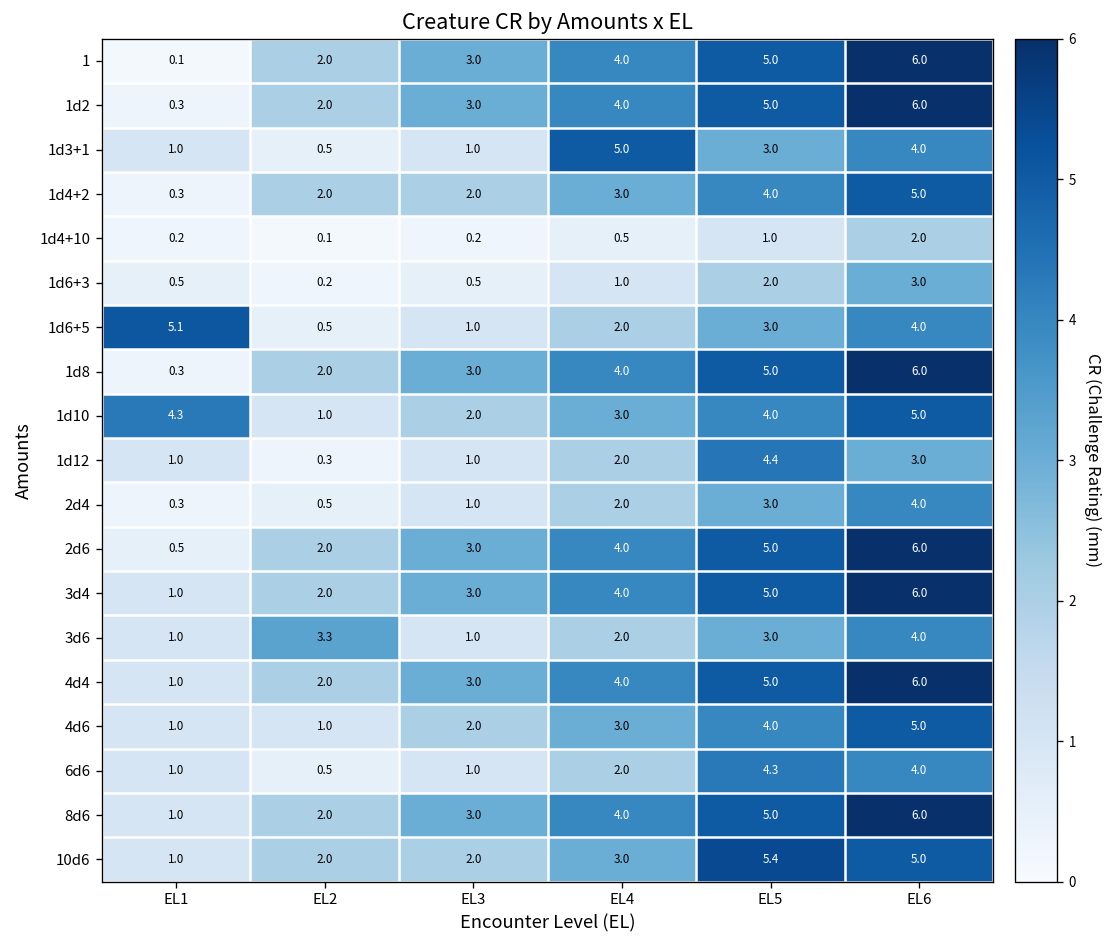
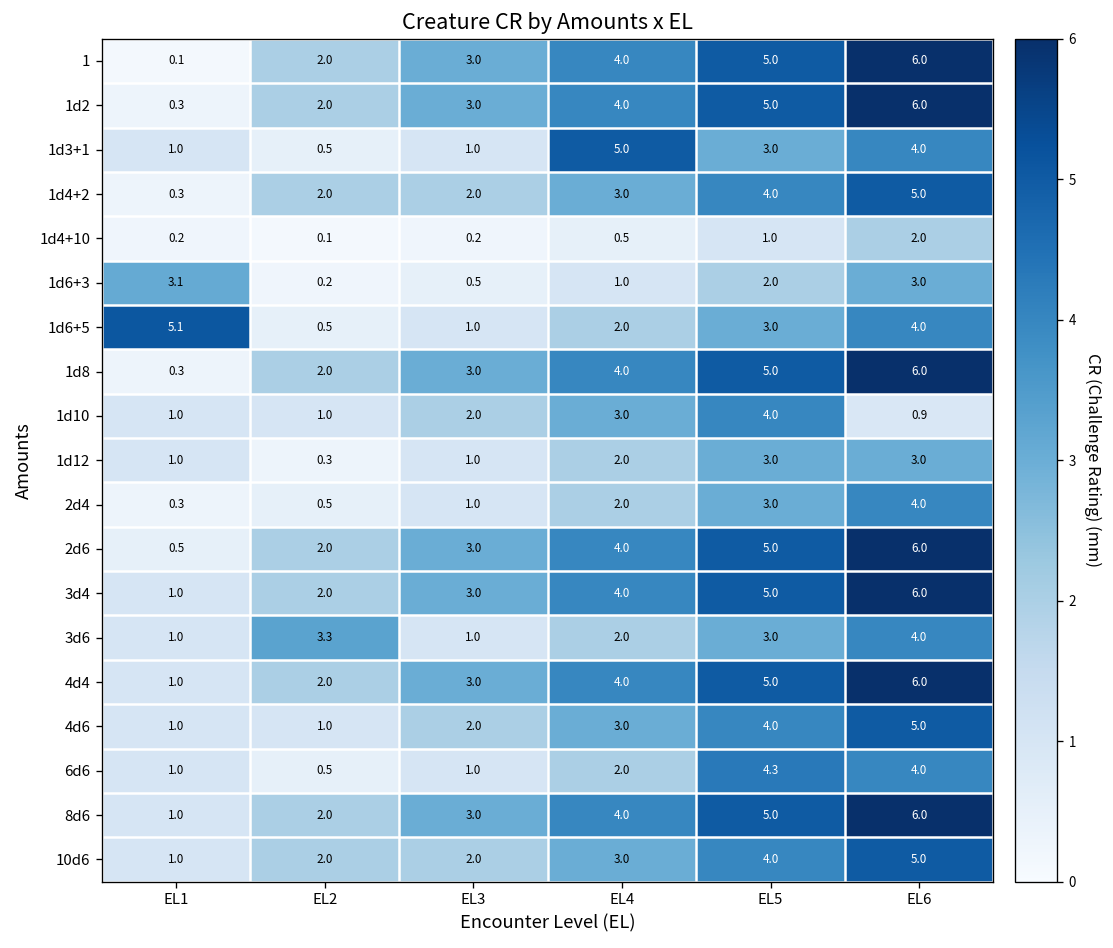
  {
    "1": {
      "EL1": 0.1,
      "EL2": 2.0,
      "EL3": 3.0,
      "EL4": 4.0,
      "EL5": 5.0,
      "EL6": 6.0
    },
    "1d2": {
      "EL1": 0.3,
      "EL2": 2.0,
      "EL3": 3.0,
      "EL4": 4.0,
      "EL5": 5.0,
      "EL6": 6.0
    },
    "1d3+1": {
      "EL1": 1.0,
      "EL2": 0.5,
      "EL3": 1.0,
      "EL4": 5.0,
      "EL5": 3.0,
      "EL6": 4.0
    },
    "1d4+2": {
      "EL1": 0.3,
      "EL2": 2.0,
      "EL3": 2.0,
      "EL4": 3.0,
      "EL5": 4.0,
      "EL6": 5.0
    },
    "1d4+10": {
      "EL1": 0.2,
      "EL2": 0.1,
      "EL3": 0.2,
      "EL4": 0.5,
      "EL5": 1.0,
      "EL6": 2.0
    },
    "1d6+3": {
-     "EL1": 0.5,
+     "EL1": 3.1,
      "EL2": 0.2,
      "EL3": 0.5,
      "EL4": 1.0,
      "EL5": 2.0,
      "EL6": 3.0
    },
    "1d6+5": {
      "EL1": 5.1,
      "EL2": 0.5,
      "EL3": 1.0,
      "EL4": 2.0,
      "EL5": 3.0,
      "EL6": 4.0
    },
    "1d8": {
      "EL1": 0.3,
      "EL2": 2.0,
      "EL3": 3.0,
      "EL4": 4.0,
      "EL5": 5.0,
      "EL6": 6.0
    },
    "1d10": {
-     "EL1": 4.3,
+     "EL1": 1.0,
      "EL2": 1.0,
      "EL3": 2.0,
      "EL4": 3.0,
      "EL5": 4.0,
-     "EL6": 5.0
+     "EL6": 0.9
    },
    "1d12": {
      "EL1": 1.0,
      "EL2": 0.3,
      "EL3": 1.0,
      "EL4": 2.0,
-     "EL5": 4.4,
+     "EL5": 3.0,
      "EL6": 3.0
    },
    "2d4": {
      "EL1": 0.3,
      "EL2": 0.5,
      "EL3": 1.0,
      "EL4": 2.0,
      "EL5": 3.0,
      "EL6": 4.0
    },
    "2d6": {
      "EL1": 0.5,
      "EL2": 2.0,
      "EL3": 3.0,
      "EL4": 4.0,
      "EL5": 5.0,
      "EL6": 6.0
    },
    "3d4": {
      "EL1": 1.0,
      "EL2": 2.0,
      "EL3": 3.0,
      "EL4": 4.0,
      "EL5": 5.0,
      "EL6": 6.0
    },
    "3d6": {
      "EL1": 1.0,
      "EL2": 3.3,
      "EL3": 1.0,
      "EL4": 2.0,
      "EL5": 3.0,
      "EL6": 4.0
    },
    "4d4": {
      "EL1": 1.0,
      "EL2": 2.0,
      "EL3": 3.0,
      "EL4": 4.0,
      "EL5": 5.0,
      "EL6": 6.0
    },
    "4d6": {
      "EL1": 1.0,
      "EL2": 1.0,
      "EL3": 2.0,
      "EL4": 3.0,
      "EL5": 4.0,
      "EL6": 5.0
    },
    "6d6": {
      "EL1": 1.0,
      "EL2": 0.5,
      "EL3": 1.0,
      "EL4": 2.0,
      "EL5": 4.3,
      "EL6": 4.0
    },
    "8d6": {
      "EL1": 1.0,
      "EL2": 2.0,
      "EL3": 3.0,
      "EL4": 4.0,
      "EL5": 5.0,
      "EL6": 6.0
    },
    "10d6": {
      "EL1": 1.0,
      "EL2": 2.0,
      "EL3": 2.0,
      "EL4": 3.0,
-     "EL5": 5.4,
+     "EL5": 4.0,
      "EL6": 5.0
    }
  }
